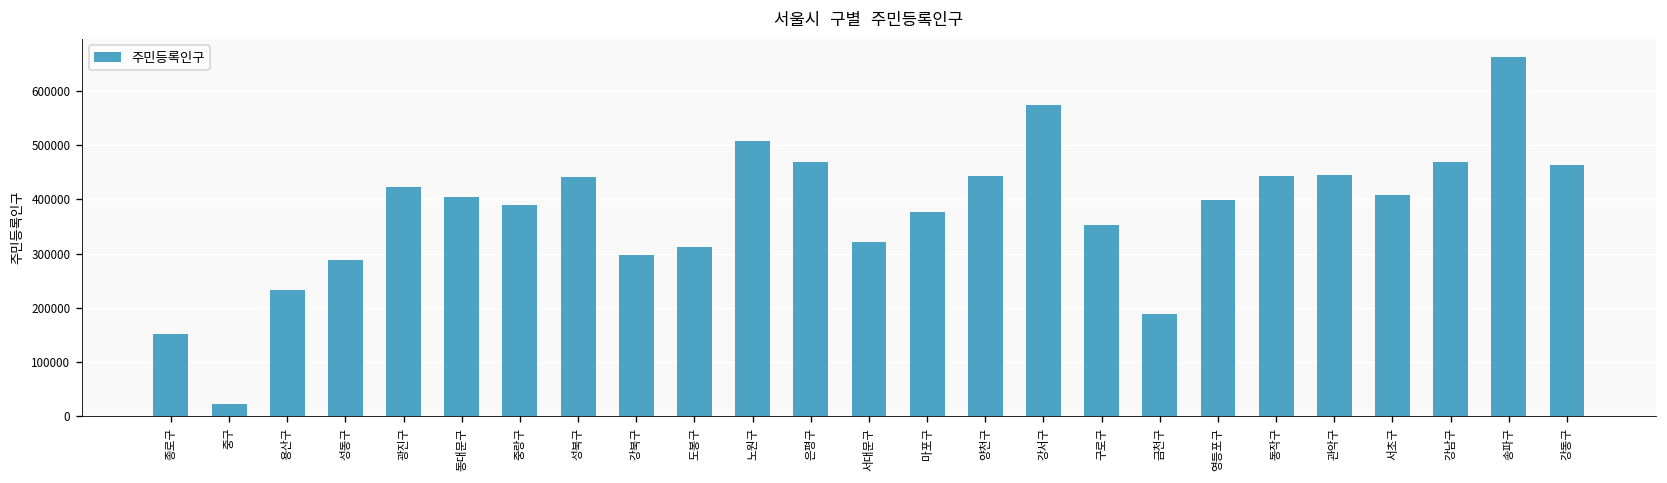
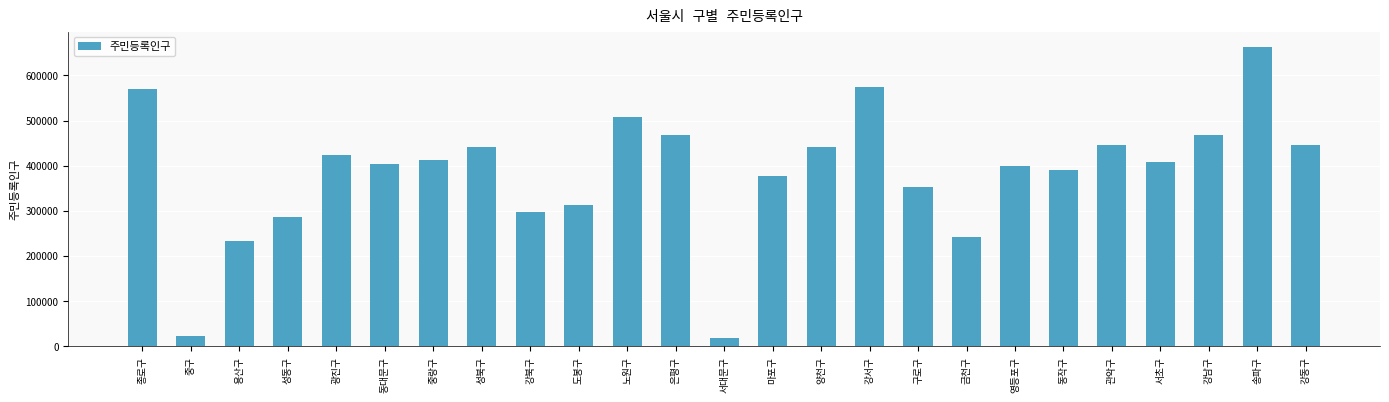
  {
-   "종로구": 150000,
+   "종로구": 570000,
    "중구": 20000,
    "용산구": 230000,
    "성동구": 290000,
    "광진구": 420000,
    "동대문구": 400000,
-   "중랑구": 390000,
+   "중랑구": 410000,
    "성북구": 440000,
    "강북구": 300000,
    "도봉구": 310000,
    "노원구": 510000,
    "은평구": 470000,
-   "서대문구": 320000,
+   "서대문구": 20000,
    "마포구": 380000,
    "양천구": 440000,
    "강서구": 570000,
    "구로구": 350000,
-   "금천구": 190000,
+   "금천구": 240000,
    "영등포구": 400000,
-   "동작구": 440000,
+   "동작구": 390000,
    "관악구": 450000,
    "서초구": 410000,
    "강남구": 470000,
    "송파구": 660000,
-   "강동구": 460000
+   "강동구": 450000
  }
